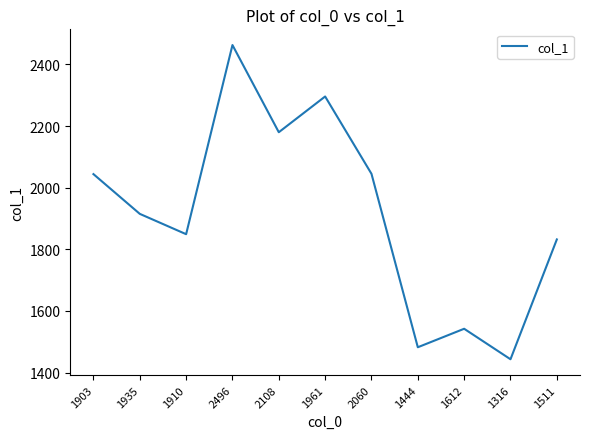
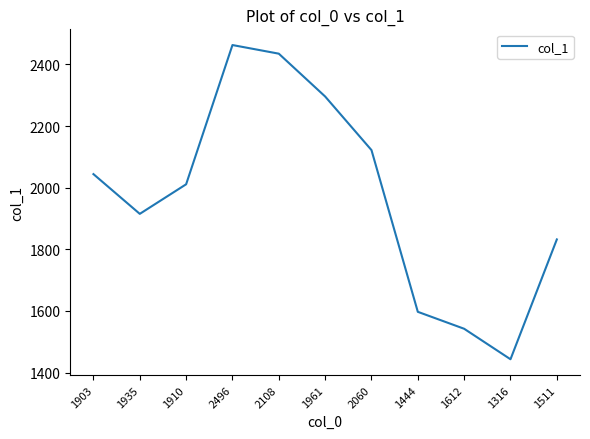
  {
    "1903": 2040,
    "1935": 1920,
-   "1910": 1850,
+   "1910": 2010,
    "2496": 2460,
-   "2108": 2180,
+   "2108": 2440,
    "1961": 2300,
-   "2060": 2050,
-   "1444": 1480,
+   "2060": 2120,
+   "1444": 1600,
    "1612": 1540,
    "1316": 1440,
    "1511": 1830
  }
